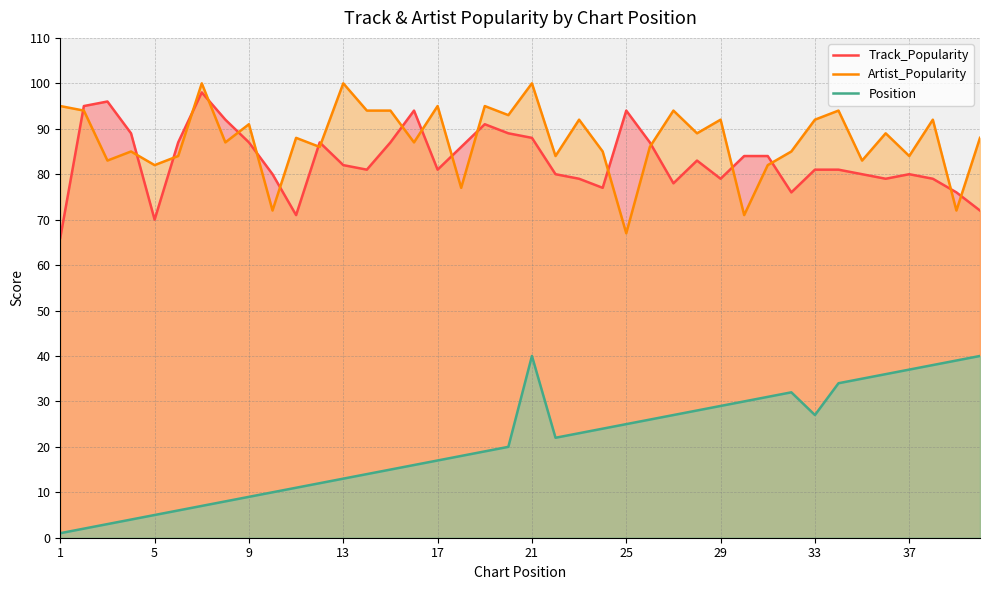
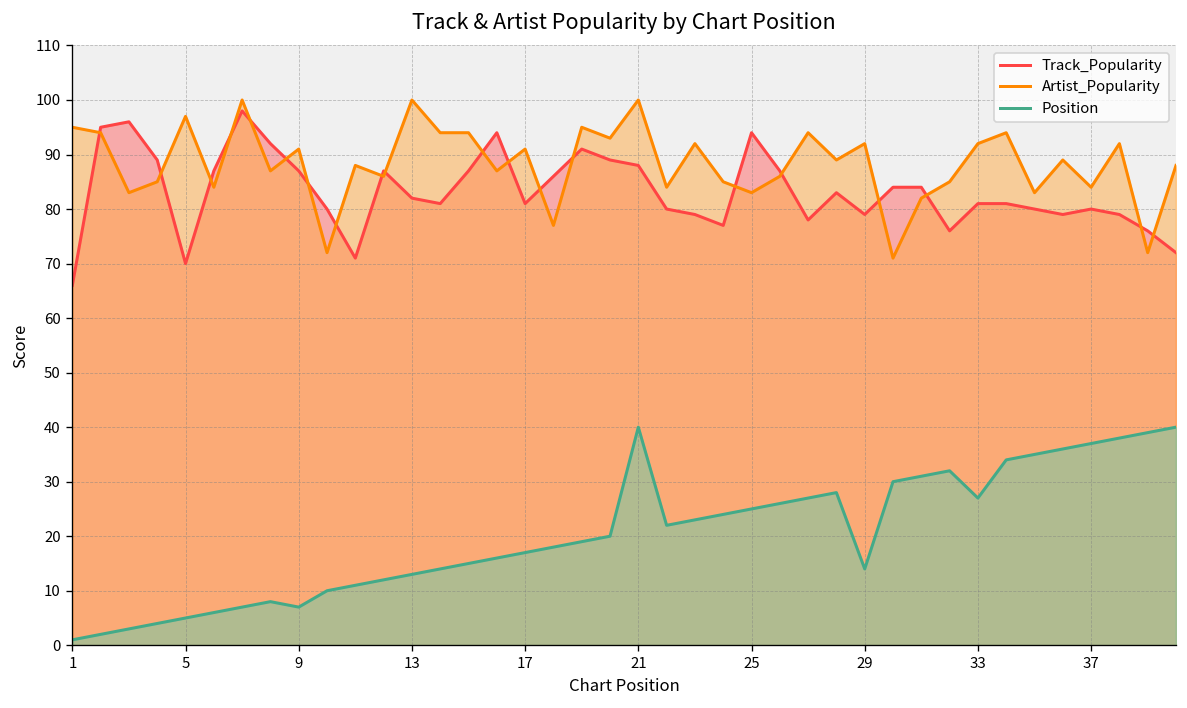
  {
    "Track_Popularity": {
      "1": 66,
      "5": 70,
      "9": 87,
      "13": 82,
      "17": 81,
      "21": 88,
      "25": 94,
      "29": 79,
      "33": 81,
      "37": 80
    },
    "Artist_Popularity": {
      "1": 95,
-     "5": 82,
+     "5": 97,
      "9": 91,
      "13": 100,
-     "17": 95,
+     "17": 91,
      "21": 100,
-     "25": 67,
+     "25": 83,
      "29": 92,
      "33": 92,
      "37": 84
    },
    "Position": {
      "1": 1,
      "5": 5,
-     "9": 9,
+     "9": 7,
      "13": 13,
      "17": 17,
      "21": 40,
      "25": 25,
-     "29": 29,
+     "29": 14,
      "33": 27,
      "37": 37
    }
  }
